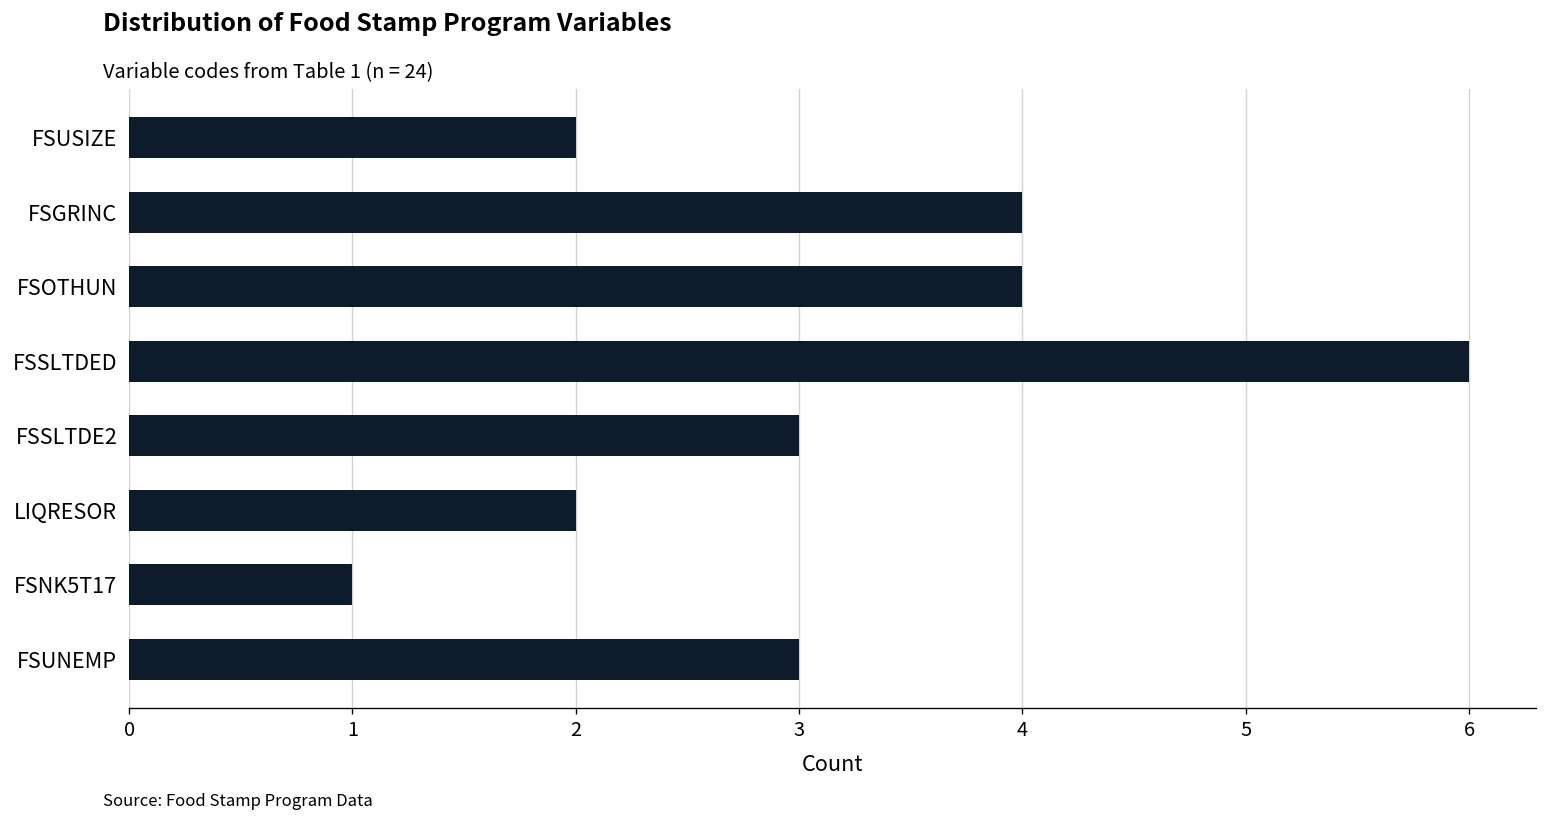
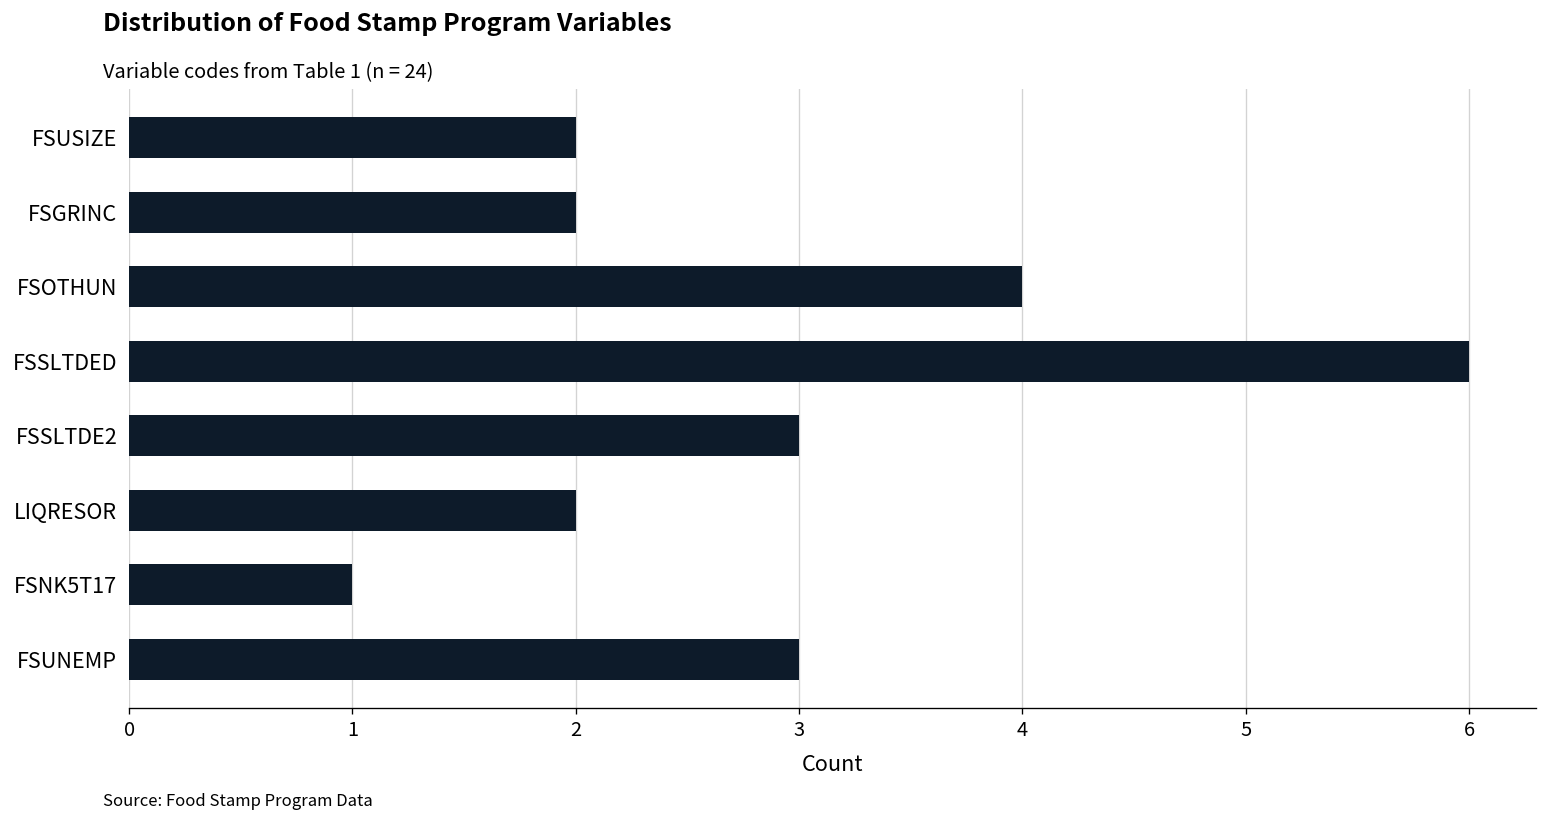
  {
    "FSUSIZE": 2,
-   "FSGRINC": 4,
+   "FSGRINC": 2,
    "FSOTHUN": 4,
    "FSSLTDED": 6,
    "FSSLTDE2": 3,
    "LIQRESOR": 2,
    "FSNK5T17": 1,
    "FSUNEMP": 3
  }
